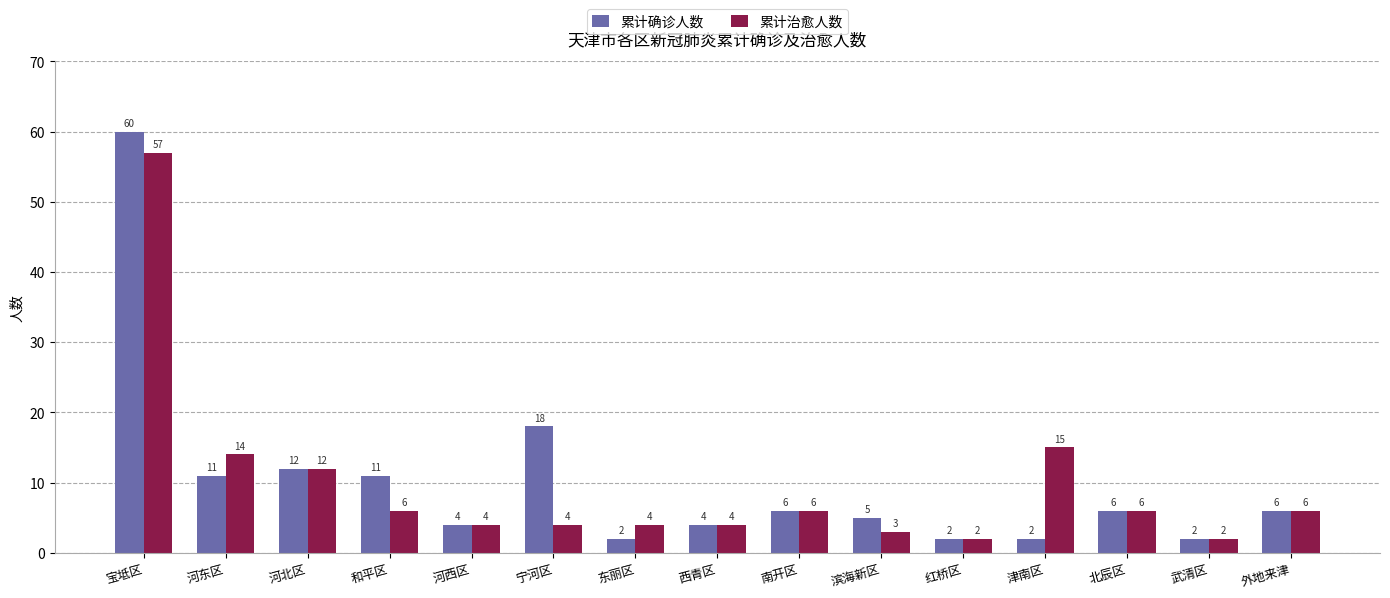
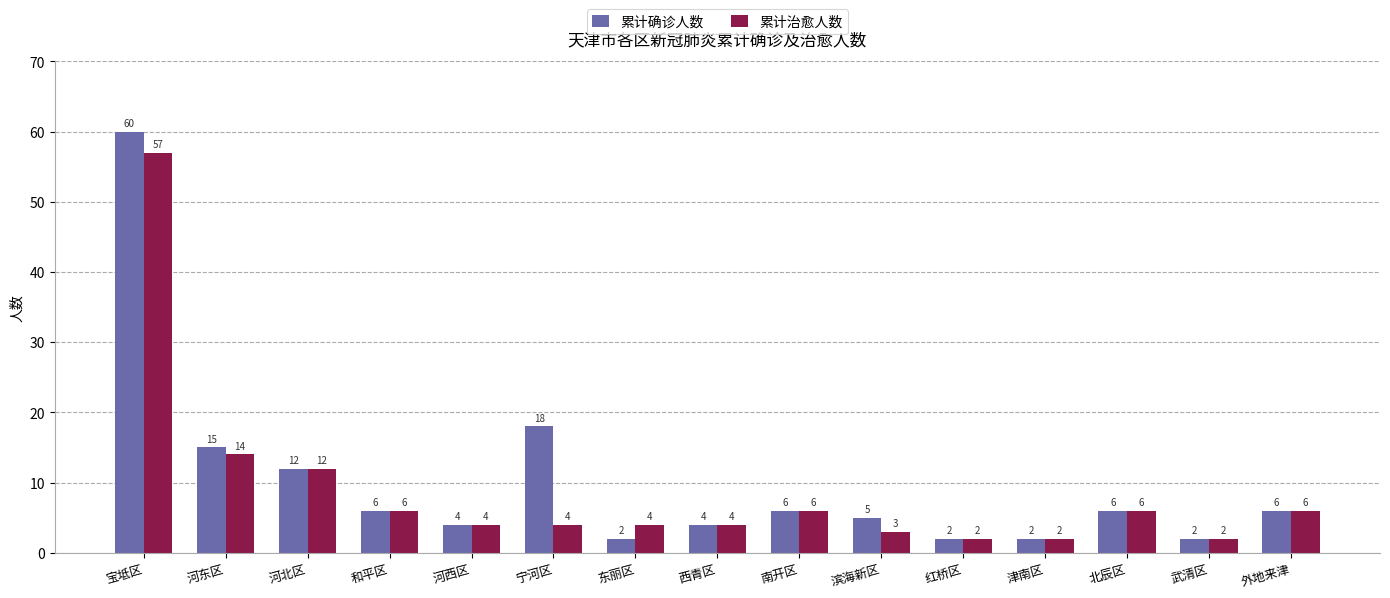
  {
    "累计确诊人数": {
      "宝坻区": 60,
-     "河东区": 11,
+     "河东区": 15,
      "河北区": 12,
-     "和平区": 11,
+     "和平区": 6,
      "河西区": 4,
      "宁河区": 18,
      "东丽区": 2,
      "西青区": 4,
      "南开区": 6,
      "滨海新区": 5,
      "红桥区": 2,
      "津南区": 2,
      "北辰区": 6,
      "武清区": 2,
      "外地来津": 6
    },
    "累计治愈人数": {
      "宝坻区": 57,
      "河东区": 14,
      "河北区": 12,
      "和平区": 6,
      "河西区": 4,
      "宁河区": 4,
      "东丽区": 4,
      "西青区": 4,
      "南开区": 6,
      "滨海新区": 3,
      "红桥区": 2,
-     "津南区": 15,
+     "津南区": 2,
      "北辰区": 6,
      "武清区": 2,
      "外地来津": 6
    }
  }
